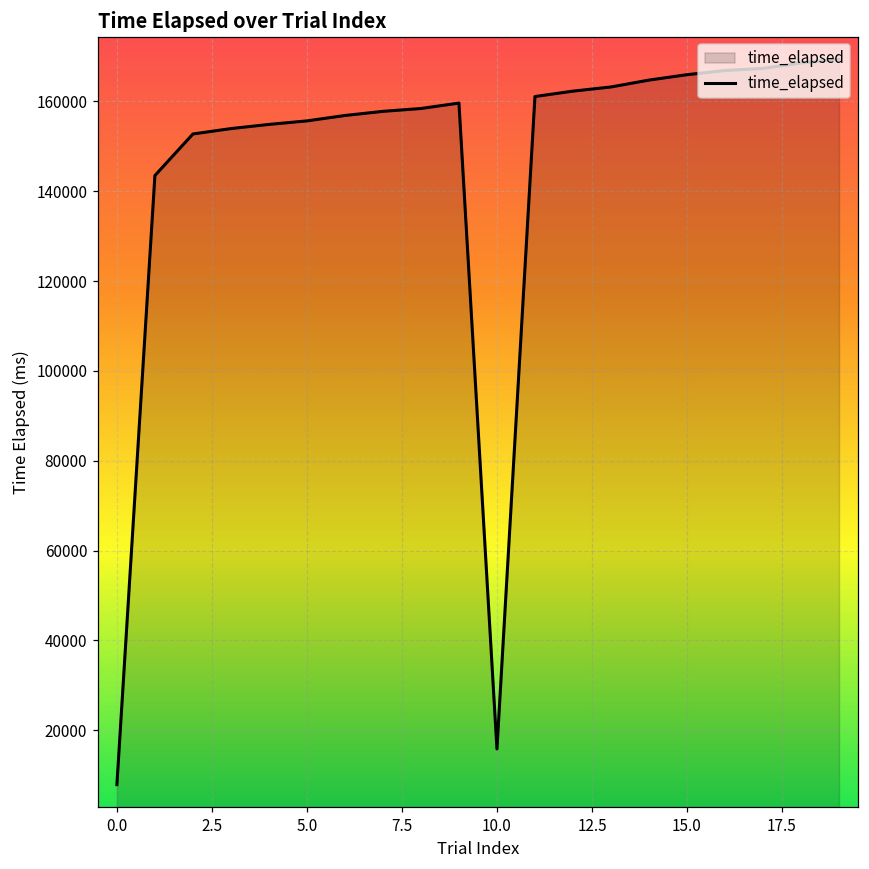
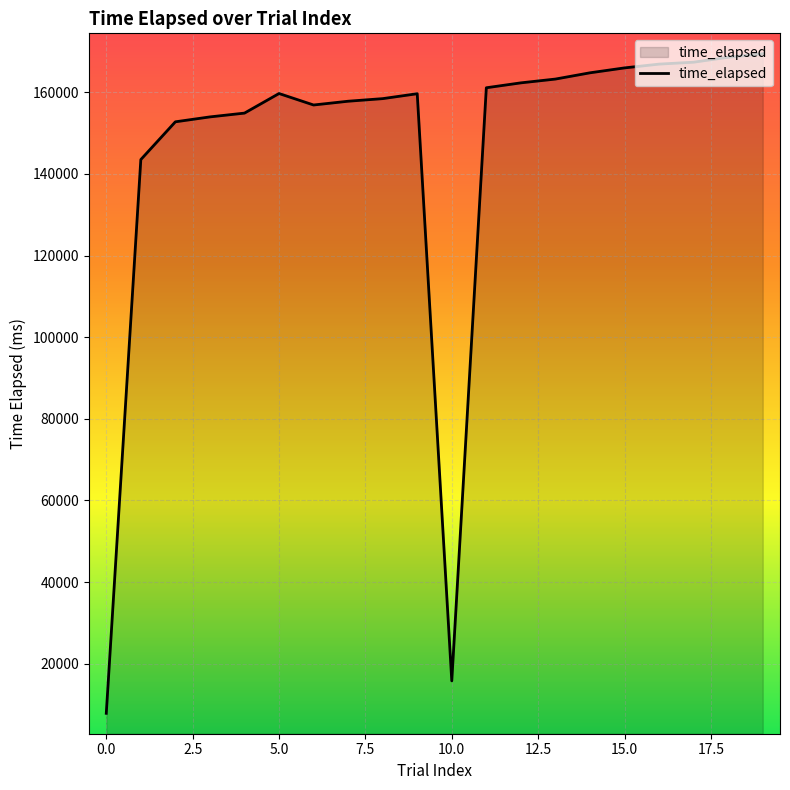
  {
    "0.0": 8000,
-   "5.0": 156000,
+   "5.0": 160000,
    "10.0": 16000,
    "15.0": 166000
  }
